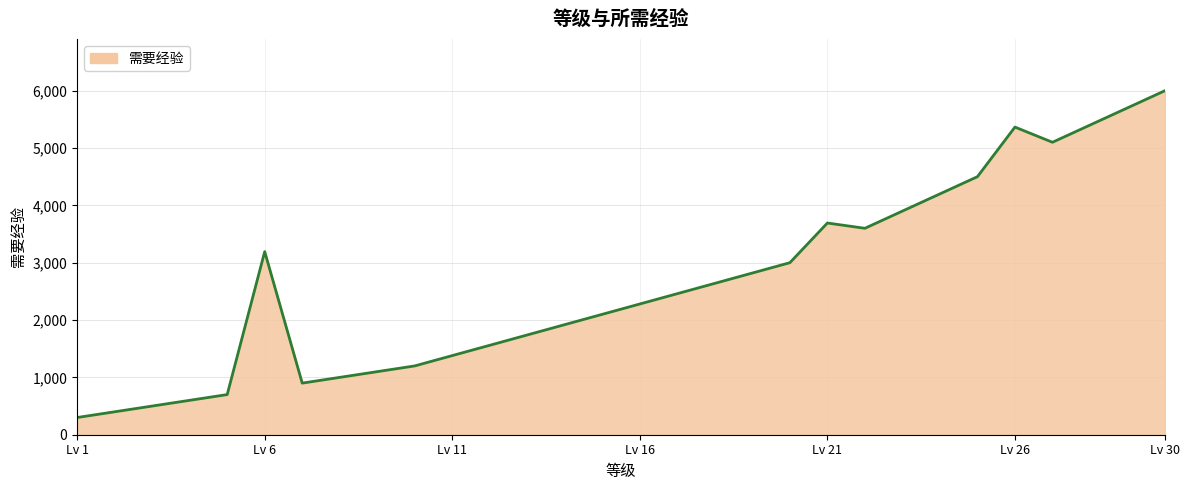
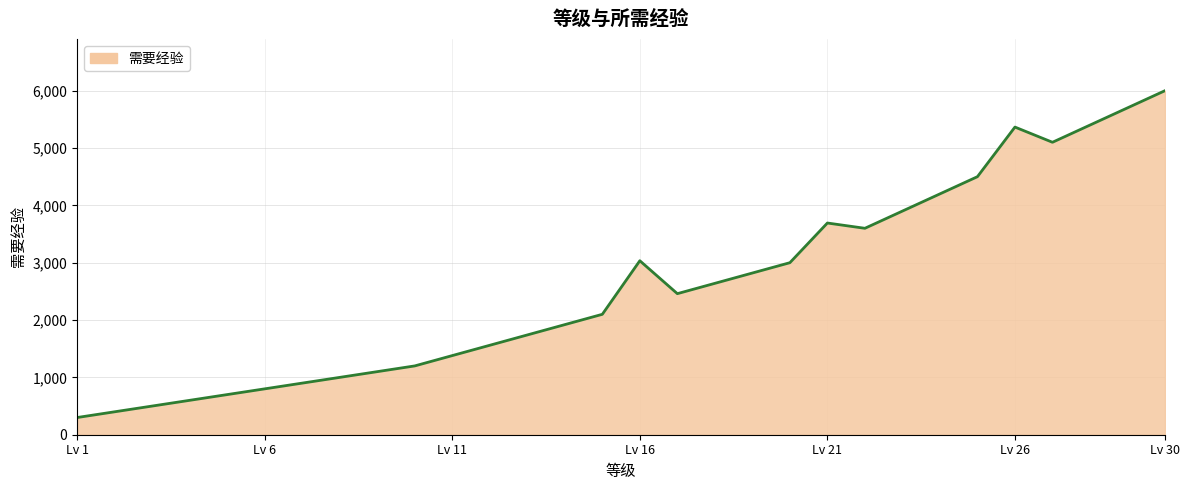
  {
    "Lv 1": "300",
-   "Lv 6": "3,200",
+   "Lv 6": "800",
    "Lv 11": "1,400",
-   "Lv 16": "2,300",
+   "Lv 16": "3,000",
    "Lv 21": "3,700",
    "Lv 26": "5,400",
    "Lv 30": "6,000"
  }
